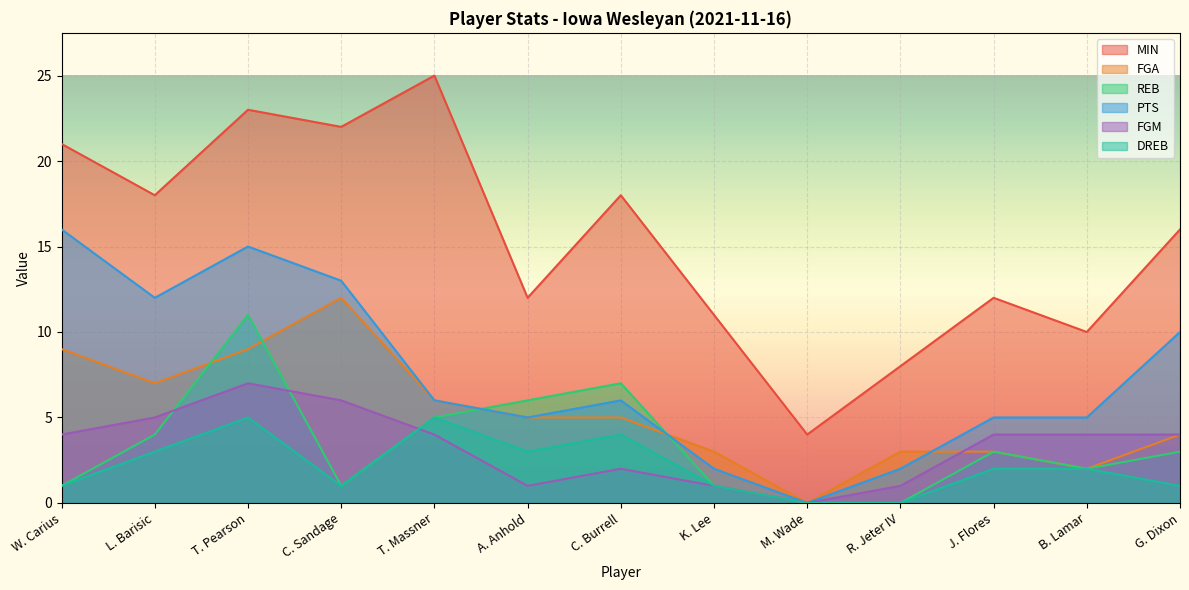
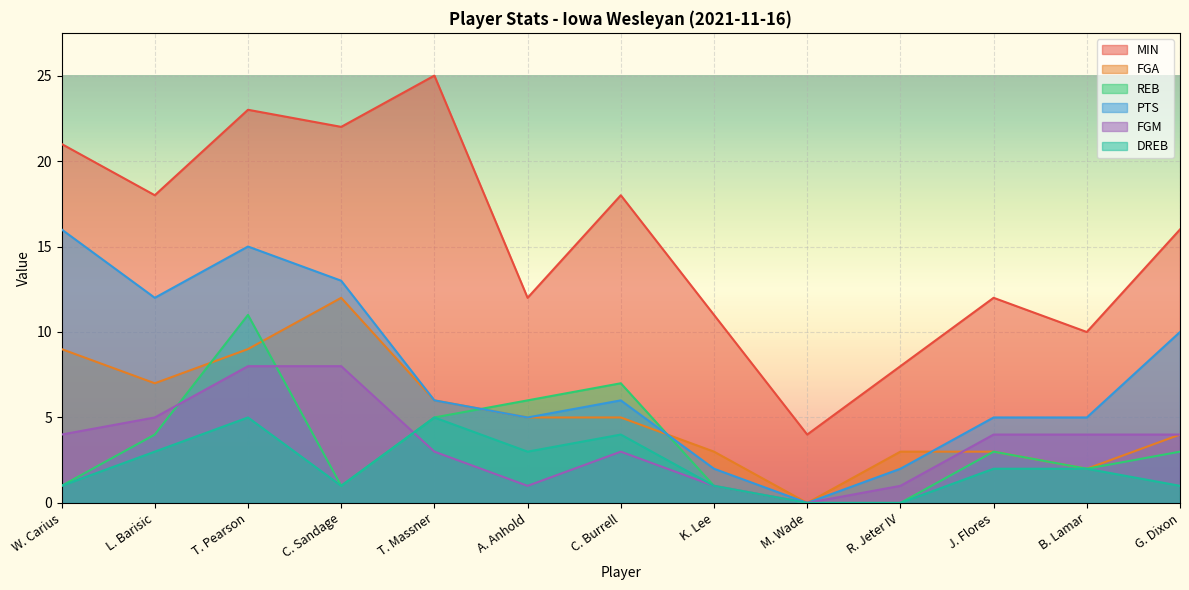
  {
    "FGM": {
      "W. Carius": 4,
      "L. Barisic": 5,
-     "T. Pearson": 7,
-     "C. Sandage": 6,
-     "T. Massner": 4,
+     "T. Pearson": 8,
+     "C. Sandage": 8,
+     "T. Massner": 3,
      "A. Anhold": 1,
-     "C. Burrell": 2,
+     "C. Burrell": 3,
      "R. Jeter IV": 1,
      "J. Flores": 4,
      "B. Lamar": 4
    }
  }
